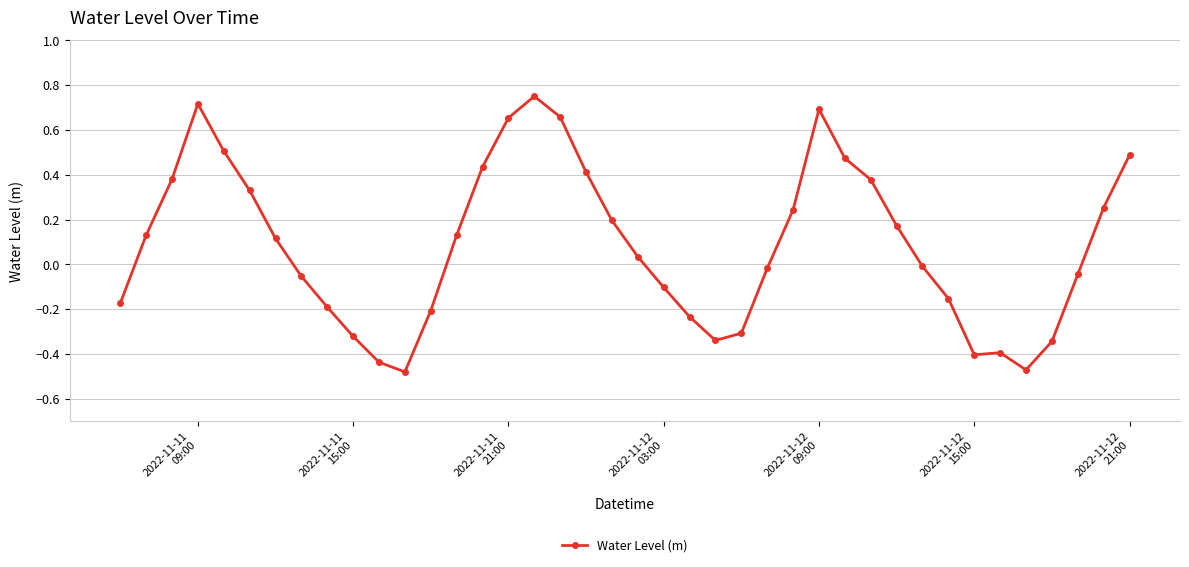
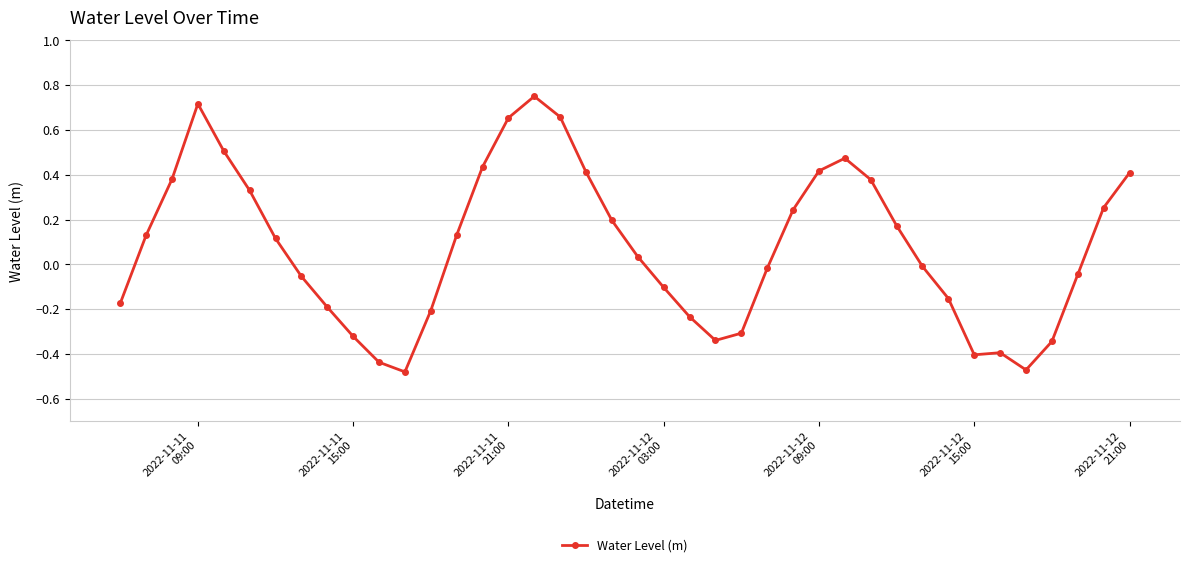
  {
    "2022-11-11 09:00": 0.72,
    "2022-11-11 15:00": -0.32,
    "2022-11-11 21:00": 0.65,
    "2022-11-12 03:00": -0.10,
-   "2022-11-12 09:00": 0.69,
+   "2022-11-12 09:00": 0.42,
    "2022-11-12 15:00": -0.40,
-   "2022-11-12 21:00": 0.49
+   "2022-11-12 21:00": 0.41
  }
